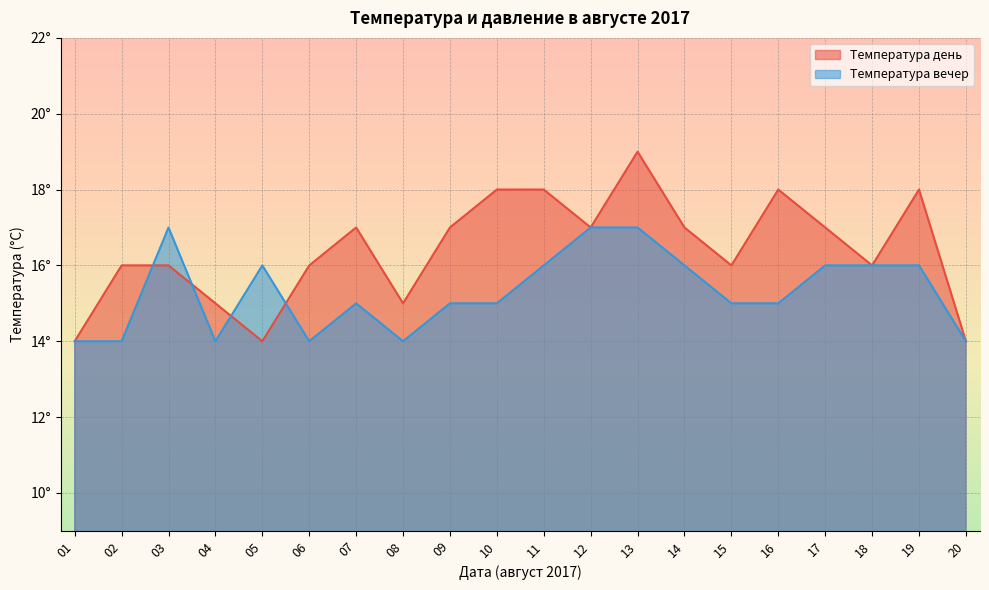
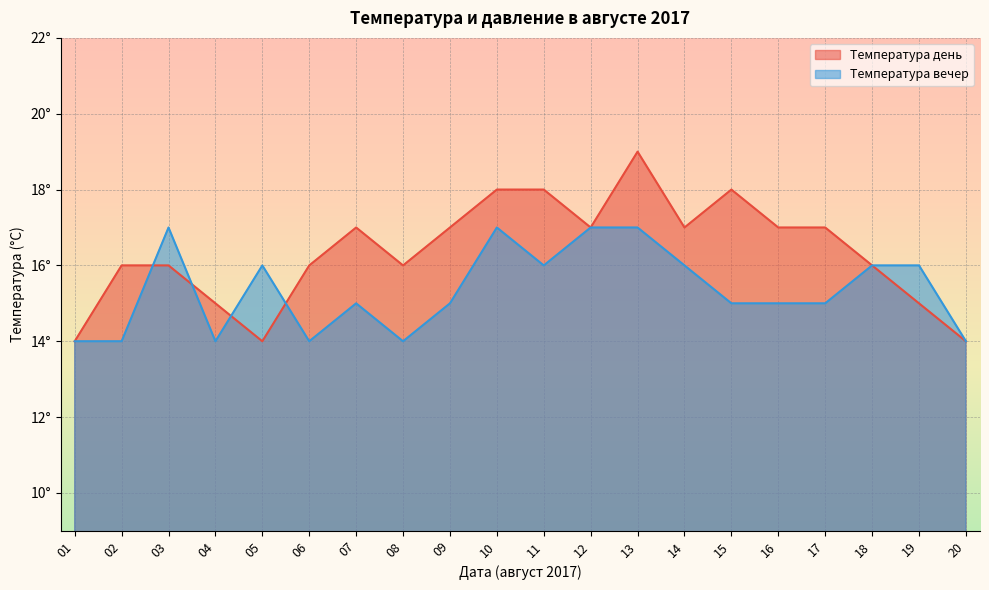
  {
    "Температура день": {
      "02": "16°",
      "03": "16°",
      "04": "15°",
      "05": "14°",
      "06": "16°",
      "07": "17°",
-     "08": "15°",
+     "08": "16°",
      "09": "17°",
      "10": "18°",
      "11": "18°",
      "13": "19°",
      "14": "17°",
-     "15": "16°",
-     "16": "18°",
+     "15": "18°",
+     "16": "17°",
      "17": "17°",
-     "19": "18°"
+     "19": "15°"
    },
    "Температура вечер": {
      "02": "14°",
      "03": "17°",
      "04": "14°",
      "05": "16°",
      "06": "14°",
      "07": "15°",
      "08": "14°",
      "09": "15°",
-     "10": "15°",
+     "10": "17°",
      "11": "16°",
      "13": "17°",
      "14": "16°",
      "15": "15°",
      "16": "15°",
-     "17": "16°",
+     "17": "15°",
      "19": "16°"
    }
  }
